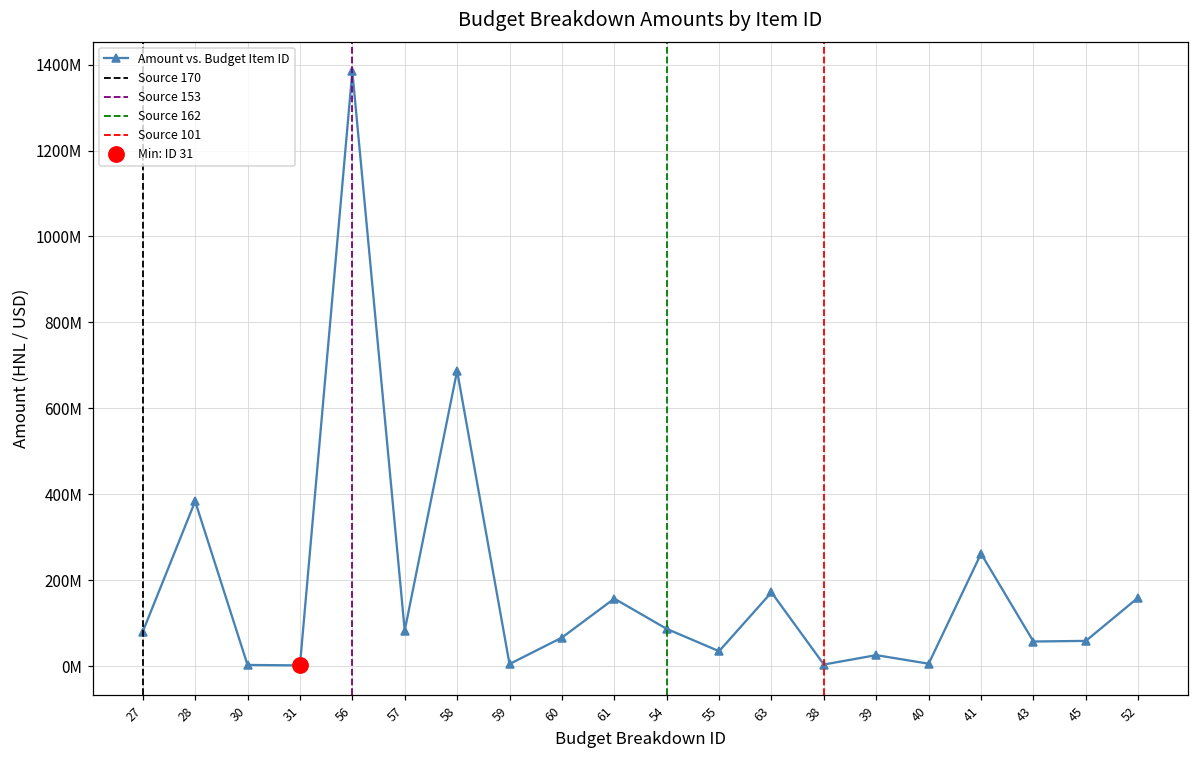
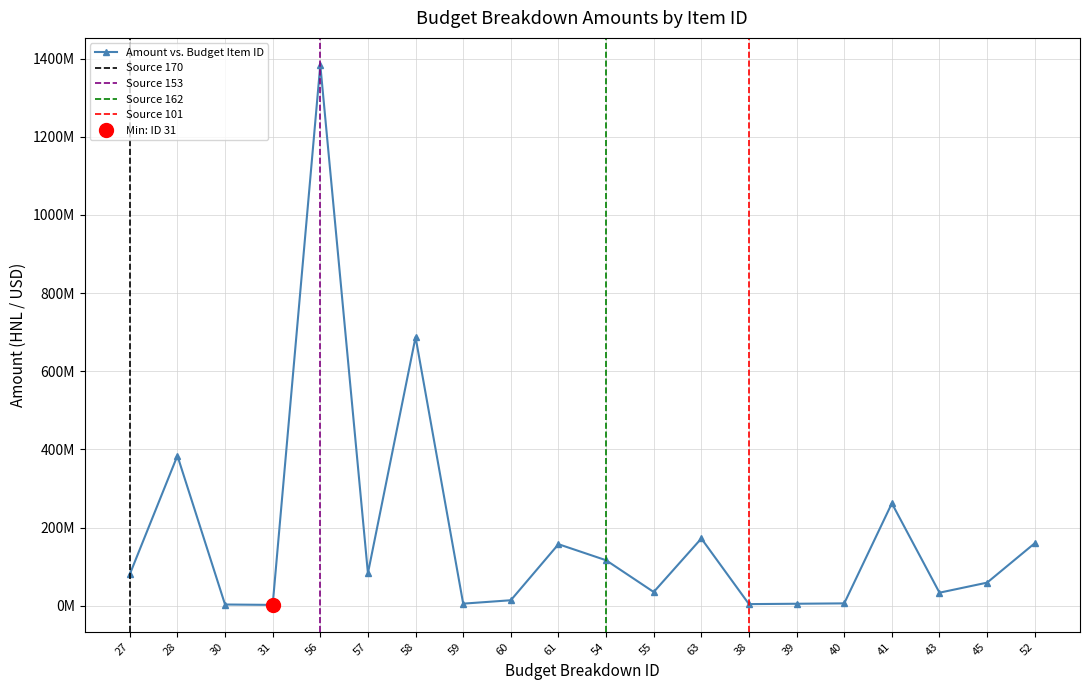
  {
    "Amount vs. Budget Item ID": {
      "27": 80000000,
      "28": 380000000,
      "30": 0,
      "56": 1380000000,
      "57": 80000000,
      "58": 690000000,
      "59": 10000000,
-     "60": 70000000,
+     "60": 10000000,
      "61": 160000000,
-     "54": 90000000,
+     "54": 120000000,
      "55": 30000000,
      "63": 170000000,
      "38": 0,
-     "39": 30000000,
+     "39": 0,
      "40": 10000000,
      "41": 260000000,
-     "43": 60000000,
+     "43": 30000000,
      "45": 60000000,
      "52": 160000000
    }
  }
